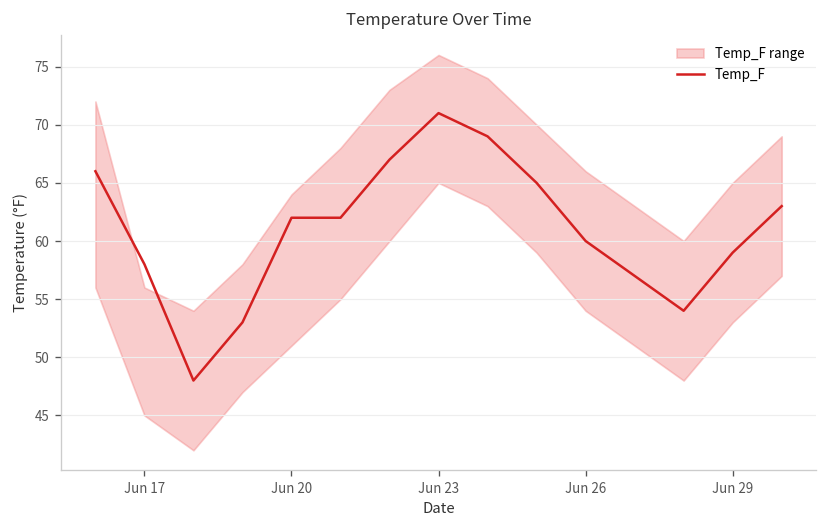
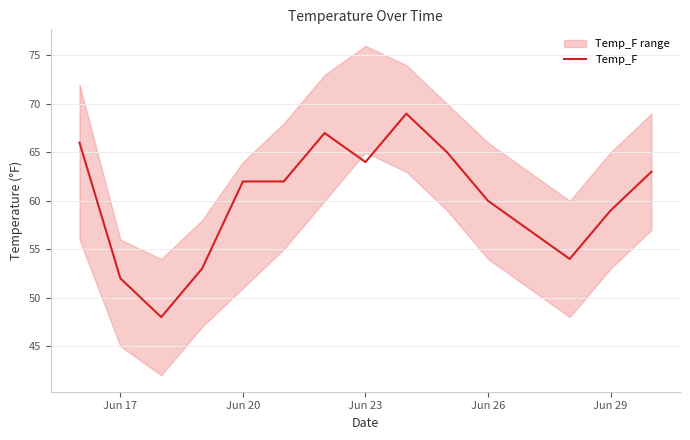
  {
    "Temp_F": {
-     "Jun 17": 58,
+     "Jun 17": 52,
      "Jun 20": 62,
-     "Jun 23": 71,
+     "Jun 23": 64,
      "Jun 26": 60,
      "Jun 29": 59
    }
  }
